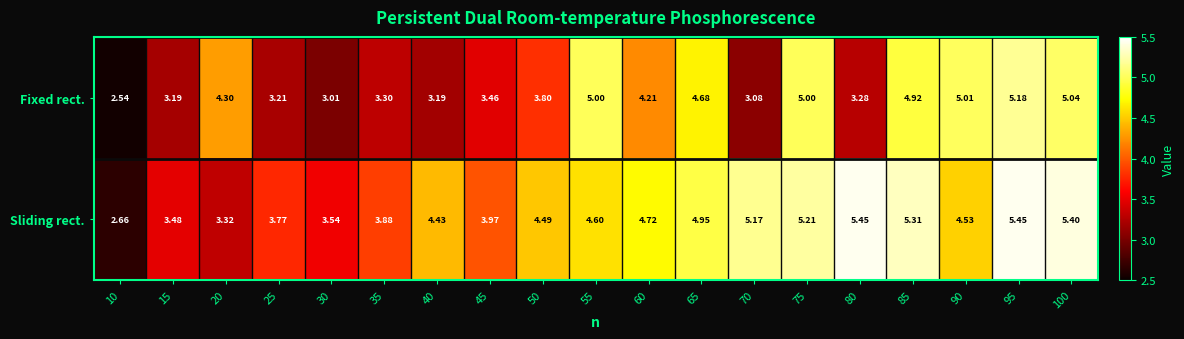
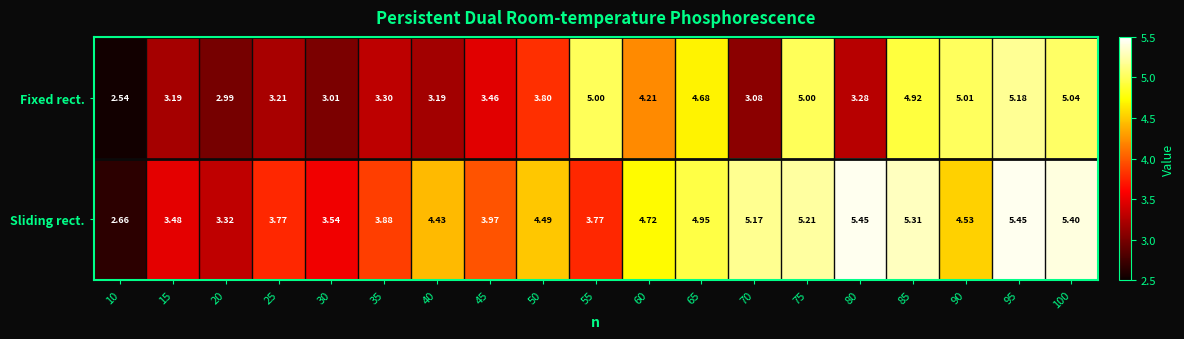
  {
    "Fixed rect.": {
      "10": 2.54,
      "15": 3.19,
-     "20": 4.30,
+     "20": 2.99,
      "25": 3.21,
      "30": 3.01,
      "35": 3.30,
      "40": 3.19,
      "45": 3.46,
      "50": 3.80,
      "55": 5.00,
      "60": 4.21,
      "65": 4.68,
      "70": 3.08,
      "75": 5.00,
      "80": 3.28,
      "85": 4.92,
      "90": 5.01,
      "95": 5.18,
      "100": 5.04
    },
    "Sliding rect.": {
      "10": 2.66,
      "15": 3.48,
      "20": 3.32,
      "25": 3.77,
      "30": 3.54,
      "35": 3.88,
      "40": 4.43,
      "45": 3.97,
      "50": 4.49,
-     "55": 4.60,
+     "55": 3.77,
      "60": 4.72,
      "65": 4.95,
      "70": 5.17,
      "75": 5.21,
      "80": 5.45,
      "85": 5.31,
      "90": 4.53,
      "95": 5.45,
      "100": 5.40
    }
  }
